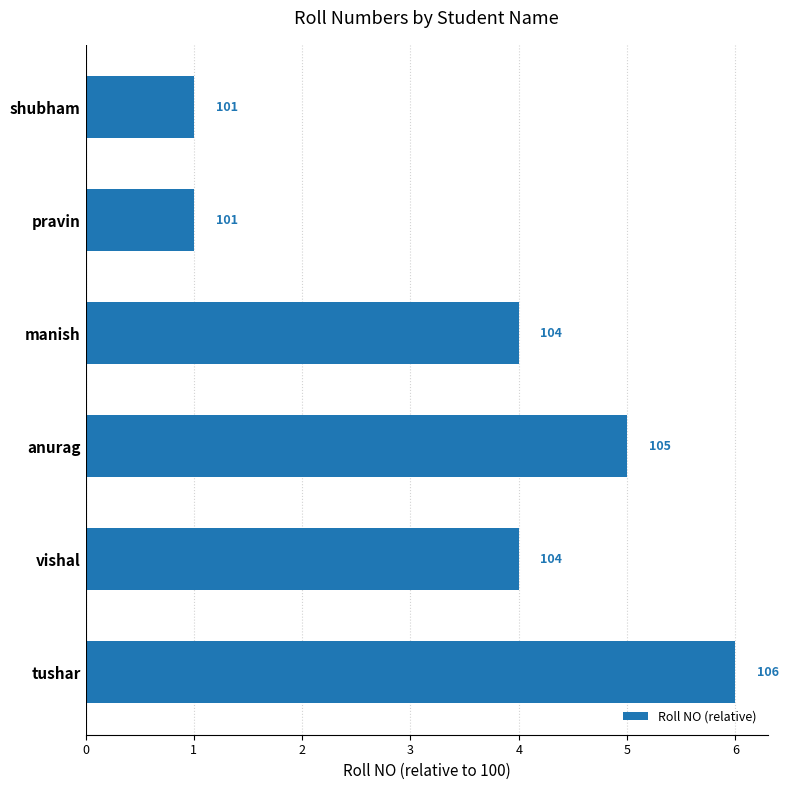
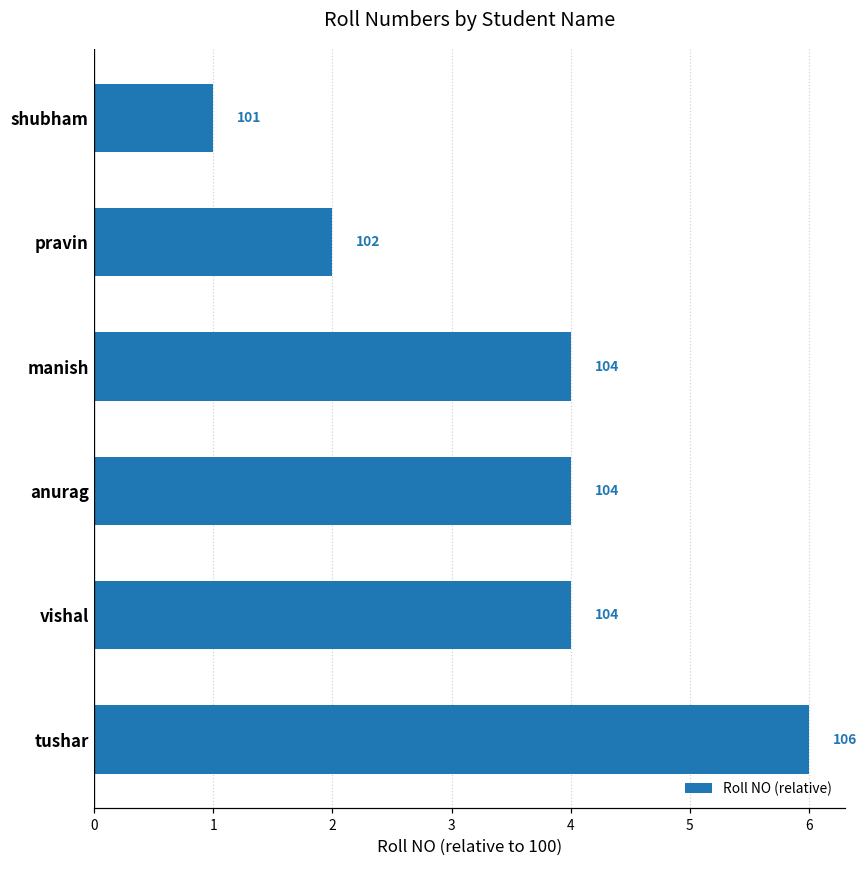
  {
-   "pravin": 101,
-   "anurag": 105
+   "pravin": 102,
+   "anurag": 104
  }
